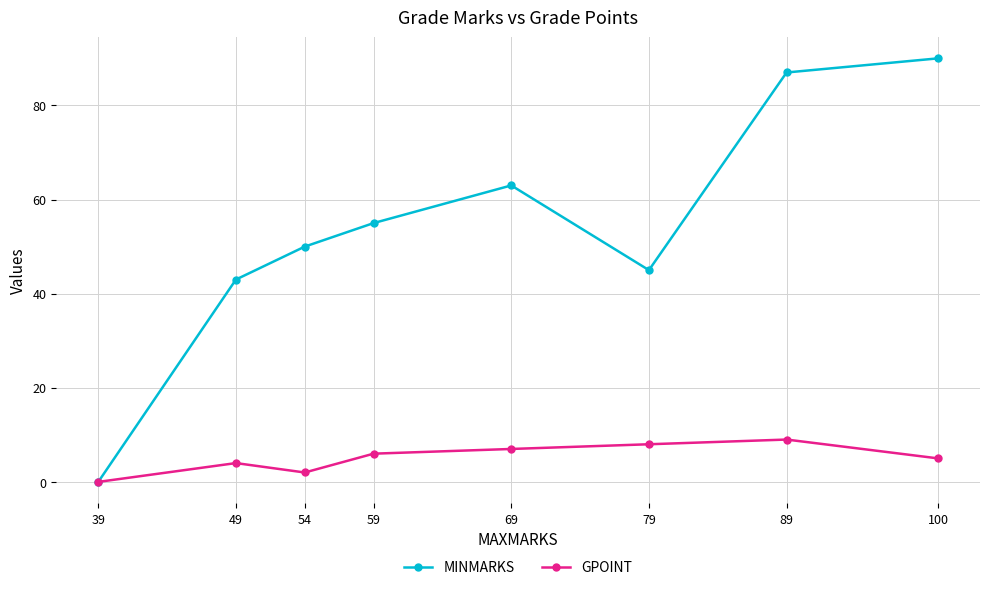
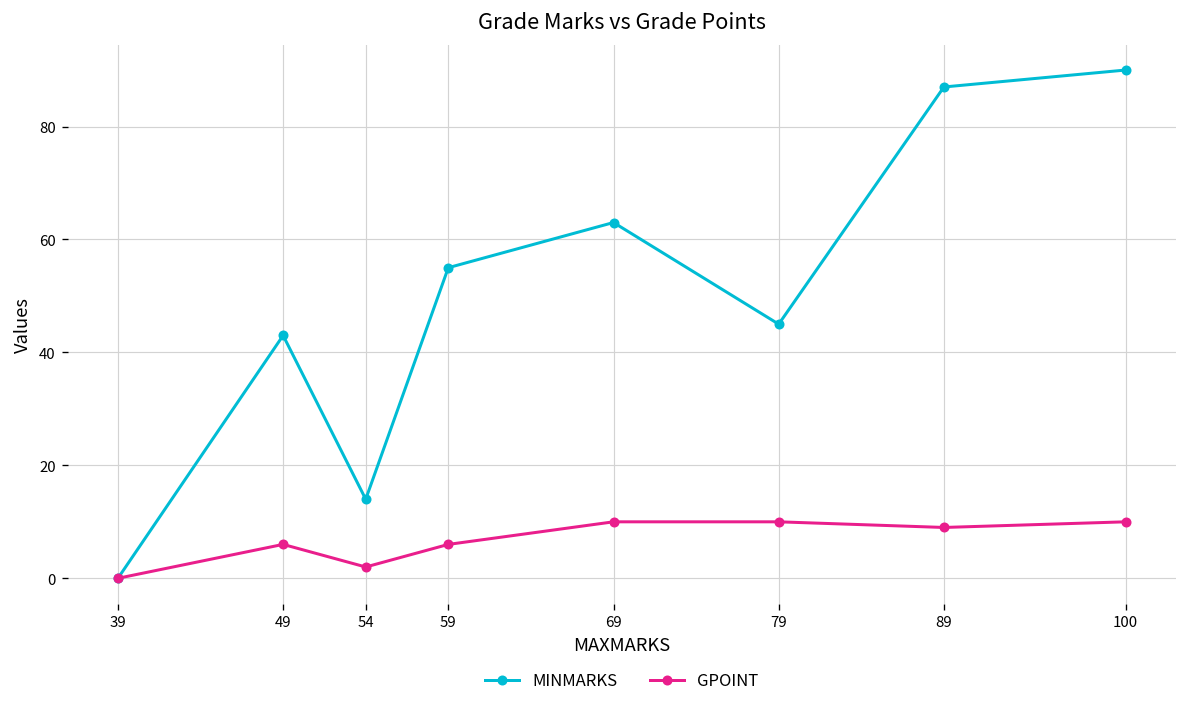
  {
    "MINMARKS": {
      "49": 43,
-     "54": 50,
+     "54": 14,
      "59": 55,
      "69": 63,
      "79": 45,
      "89": 87,
      "100": 90
    },
    "GPOINT": {
-     "49": 4,
+     "49": 6,
      "54": 2,
      "59": 6,
-     "69": 7,
-     "79": 8,
+     "69": 10,
+     "79": 10,
      "89": 9,
-     "100": 5
+     "100": 10
    }
  }
